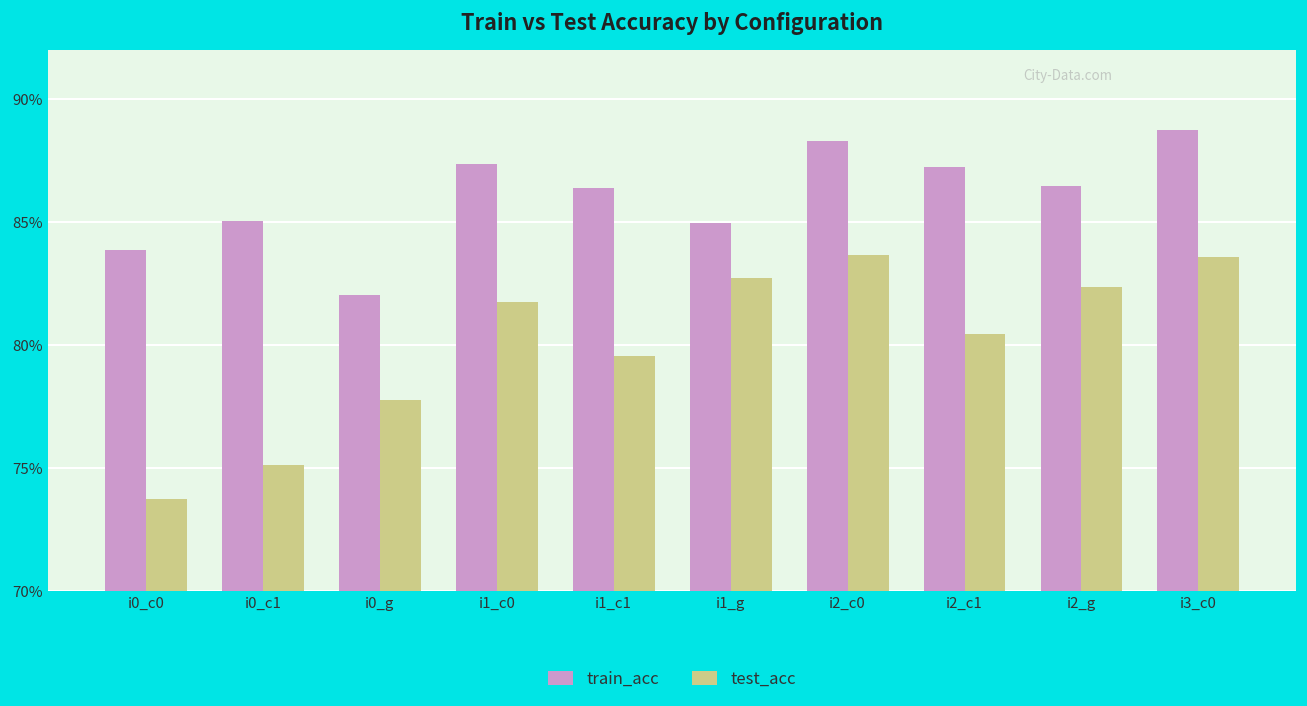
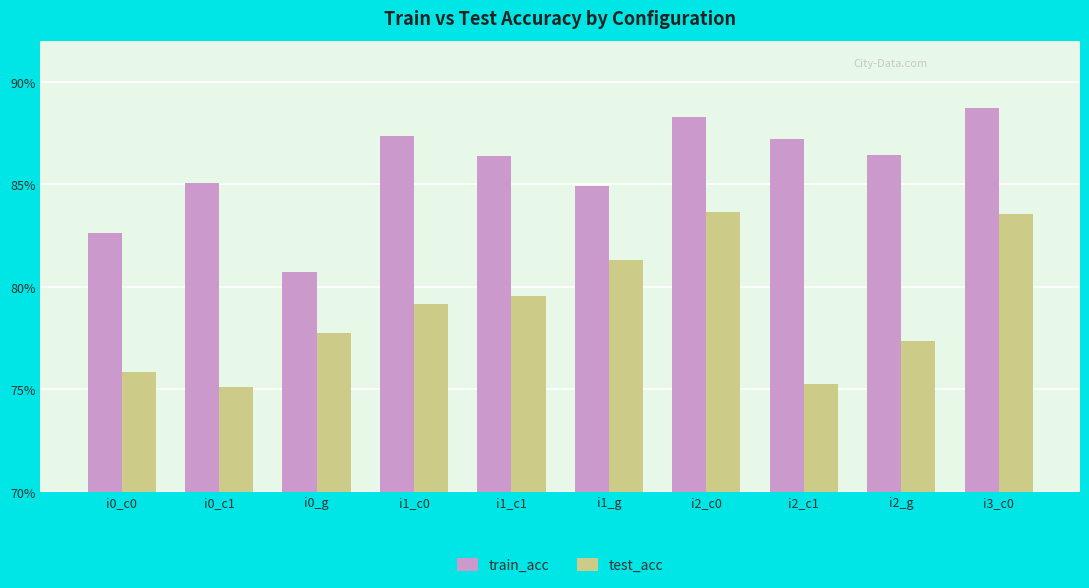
  {
    "train_acc": {
-     "i0_c0": "83.9%",
+     "i0_c0": "82.7%",
      "i0_c1": "85.1%",
-     "i0_g": "82.0%",
+     "i0_g": "80.8%",
      "i1_c0": "87.4%",
      "i1_c1": "86.4%",
      "i1_g": "84.9%",
      "i2_c0": "88.3%",
      "i2_c1": "87.2%",
      "i2_g": "86.5%",
      "i3_c0": "88.7%"
    },
    "test_acc": {
-     "i0_c0": "73.7%",
+     "i0_c0": "75.8%",
      "i0_c1": "75.1%",
      "i0_g": "77.8%",
-     "i1_c0": "81.7%",
+     "i1_c0": "79.1%",
      "i1_c1": "79.6%",
-     "i1_g": "82.7%",
+     "i1_g": "81.3%",
      "i2_c0": "83.7%",
-     "i2_c1": "80.4%",
-     "i2_g": "82.3%",
+     "i2_c1": "75.2%",
+     "i2_g": "77.3%",
      "i3_c0": "83.6%"
    }
  }
